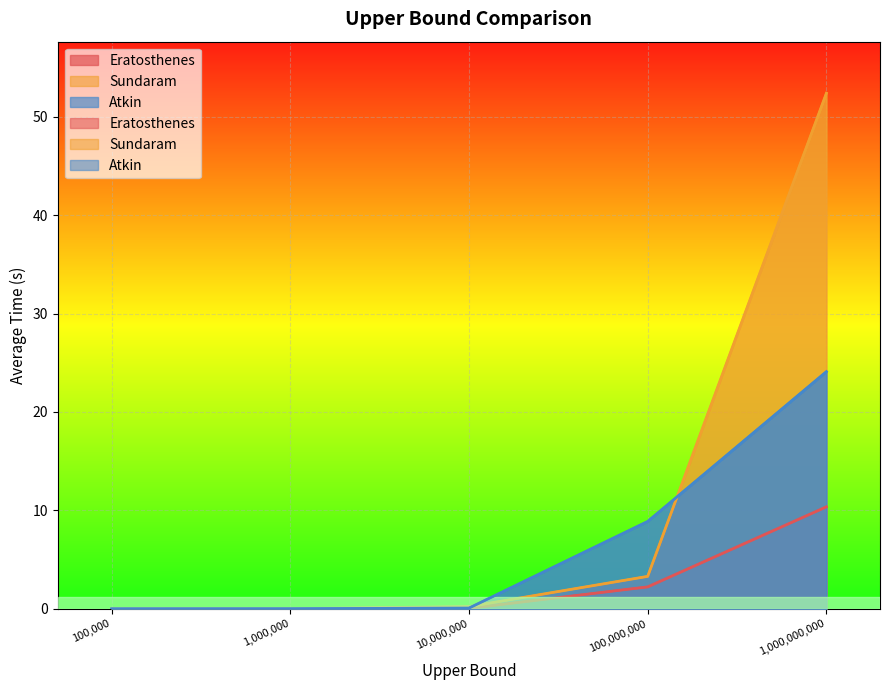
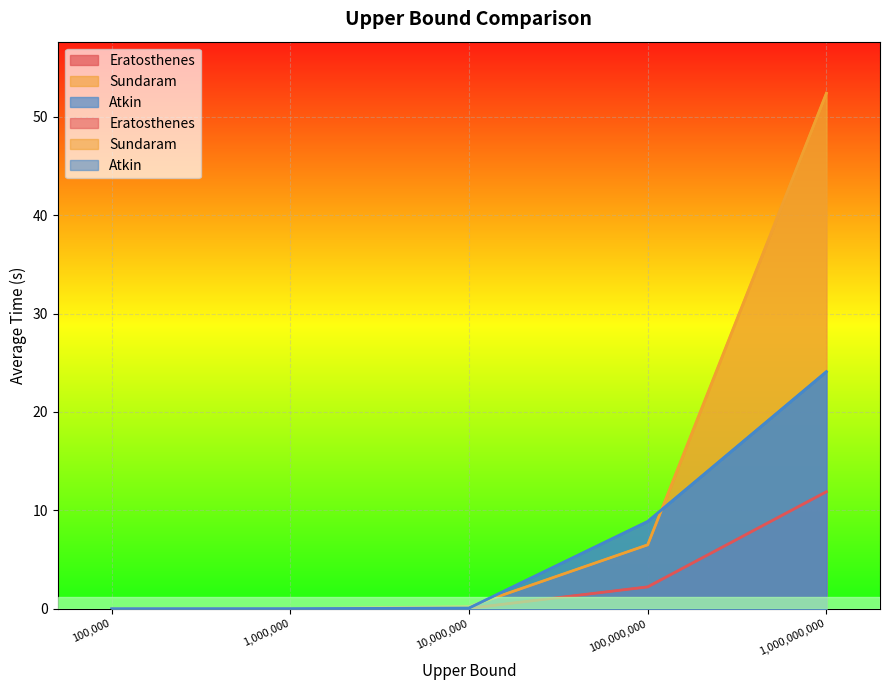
  {
    "Eratosthenes": {
      "100,000,000": 2,
-     "1,000,000,000": 10
+     "1,000,000,000": 12
    },
    "Sundaram": {
-     "100,000,000": 3,
+     "100,000,000": 6,
      "1,000,000,000": 52
    },
    "Atkin": {
      "100,000,000": 9,
      "1,000,000,000": 24
    }
  }
